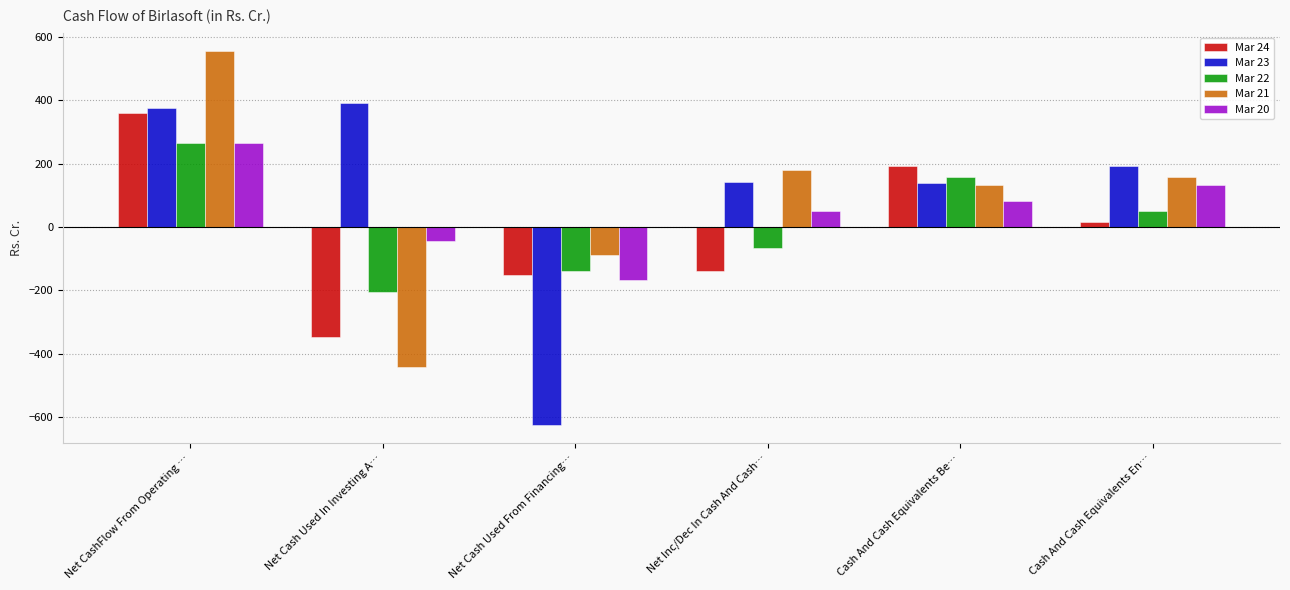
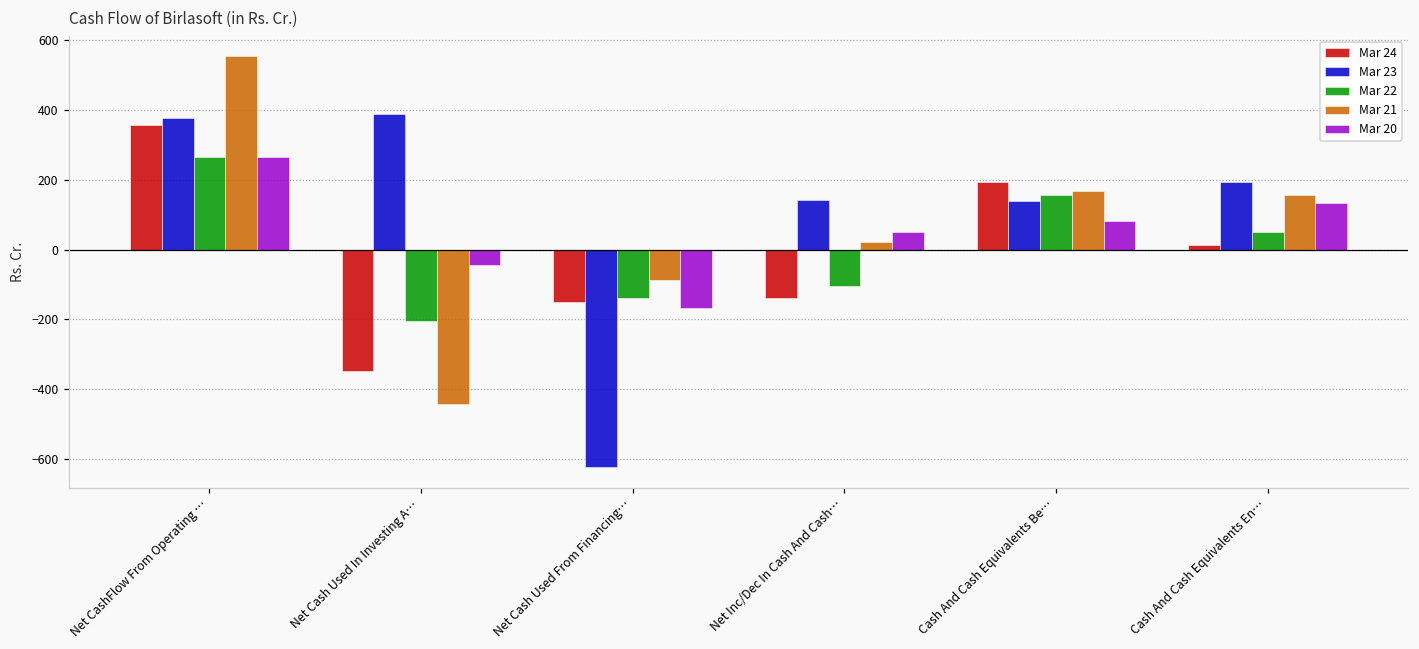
  {
    "Mar 24": {
      "Net CashFlow From Operating …": 360,
      "Net Cash Used In Investing A…": -350,
      "Net Cash Used From Financing…": -150,
      "Net Inc/Dec In Cash And Cash…": -140,
      "Cash And Cash Equivalents Be…": 190,
      "Cash And Cash Equivalents En…": 10
    },
    "Mar 23": {
      "Net CashFlow From Operating …": 380,
      "Net Cash Used In Investing A…": 390,
      "Net Cash Used From Financing…": -620,
      "Net Inc/Dec In Cash And Cash…": 140,
      "Cash And Cash Equivalents Be…": 140,
      "Cash And Cash Equivalents En…": 190
    },
    "Mar 22": {
      "Net CashFlow From Operating …": 260,
      "Net Cash Used In Investing A…": -210,
      "Net Cash Used From Financing…": -140,
-     "Net Inc/Dec In Cash And Cash…": -70,
+     "Net Inc/Dec In Cash And Cash…": -100,
      "Cash And Cash Equivalents Be…": 160,
      "Cash And Cash Equivalents En…": 50
    },
    "Mar 21": {
      "Net CashFlow From Operating …": 550,
      "Net Cash Used In Investing A…": -440,
      "Net Cash Used From Financing…": -90,
-     "Net Inc/Dec In Cash And Cash…": 180,
-     "Cash And Cash Equivalents Be…": 130,
+     "Net Inc/Dec In Cash And Cash…": 20,
+     "Cash And Cash Equivalents Be…": 170,
      "Cash And Cash Equivalents En…": 160
    },
    "Mar 20": {
      "Net CashFlow From Operating …": 270,
      "Net Cash Used In Investing A…": -40,
      "Net Cash Used From Financing…": -170,
      "Net Inc/Dec In Cash And Cash…": 50,
      "Cash And Cash Equivalents Be…": 80,
      "Cash And Cash Equivalents En…": 130
    }
  }
